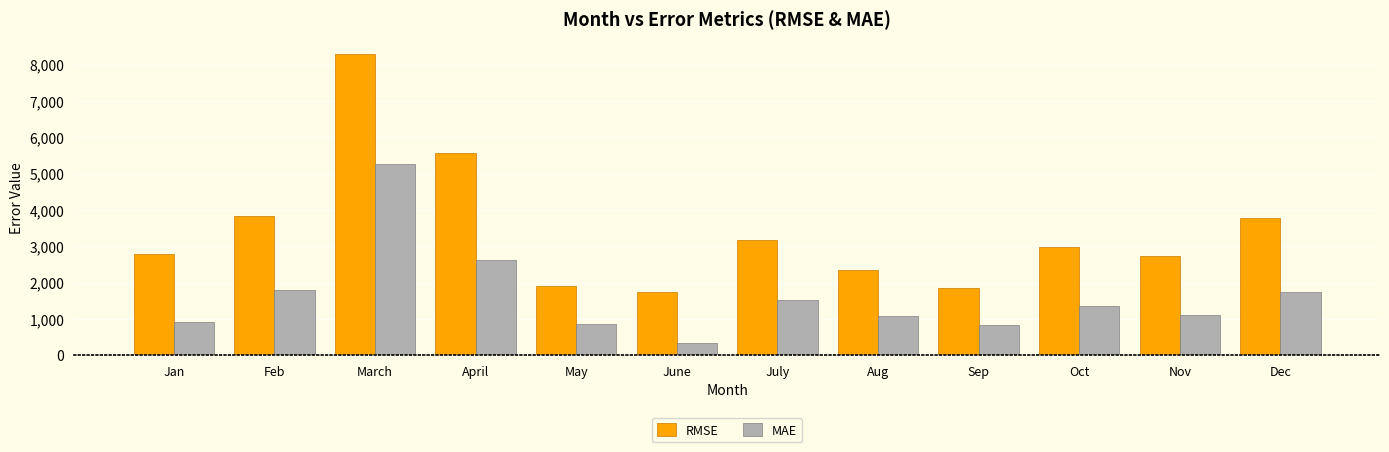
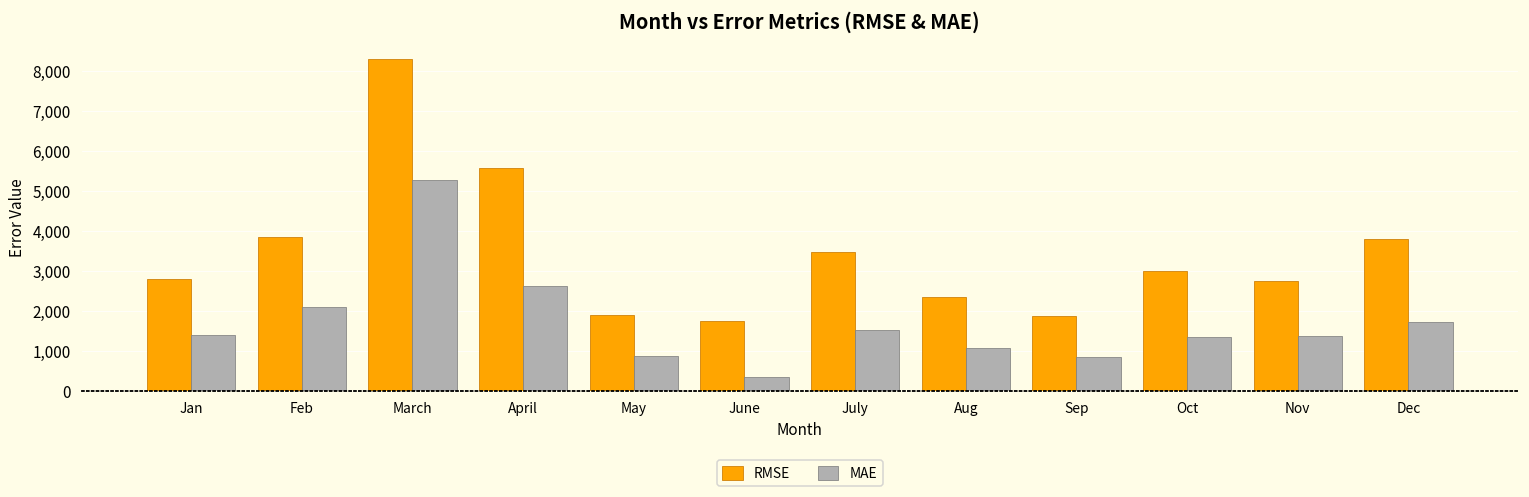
  {
    "RMSE": {
      "Jan": "2,800",
      "Feb": "3,800",
      "March": "8,300",
      "April": "5,600",
      "May": "1,900",
      "June": "1,700",
-     "July": "3,200",
+     "July": "3,500",
      "Aug": "2,300",
      "Sep": "1,900",
      "Oct": "3,000",
      "Nov": "2,700",
      "Dec": "3,800"
    },
    "MAE": {
-     "Jan": "900",
-     "Feb": "1,800",
+     "Jan": "1,400",
+     "Feb": "2,100",
      "March": "5,300",
      "April": "2,600",
      "May": "900",
      "June": "300",
      "July": "1,500",
      "Aug": "1,100",
      "Sep": "800",
      "Oct": "1,300",
-     "Nov": "1,100",
+     "Nov": "1,400",
      "Dec": "1,700"
    }
  }
